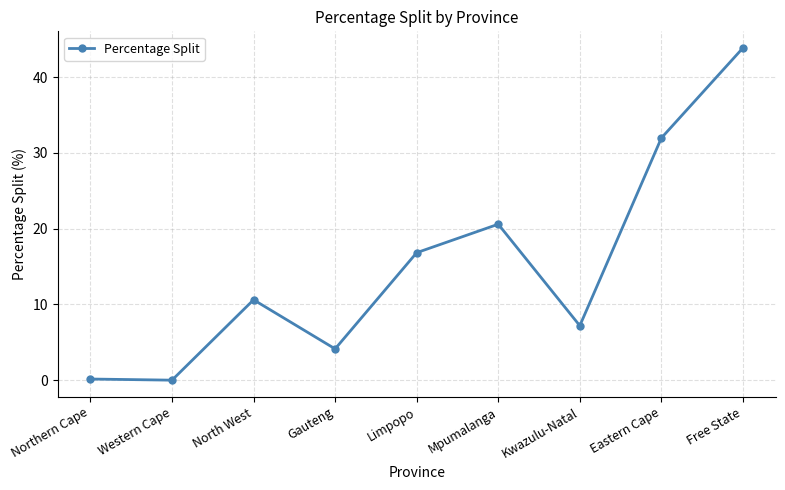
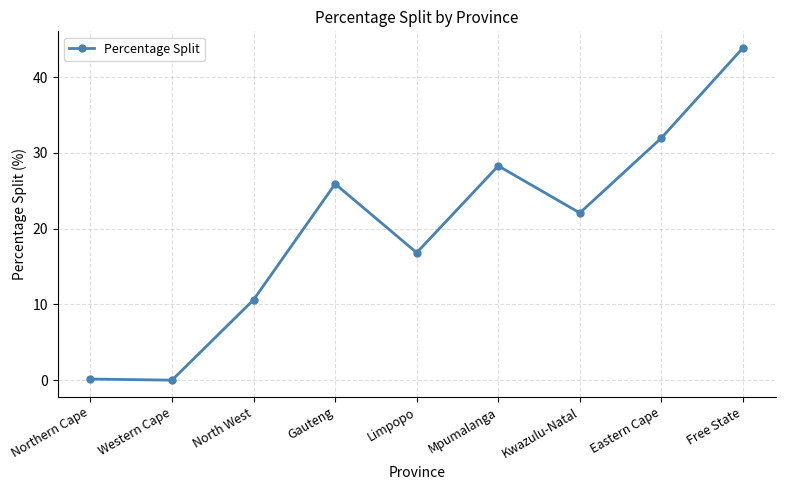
  {
    "Northern Cape": 0,
    "Western Cape": 0,
    "North West": 11,
-   "Gauteng": 4,
+   "Gauteng": 26,
    "Limpopo": 17,
-   "Mpumalanga": 21,
-   "Kwazulu-Natal": 7,
+   "Mpumalanga": 28,
+   "Kwazulu-Natal": 22,
    "Eastern Cape": 32,
    "Free State": 44
  }
